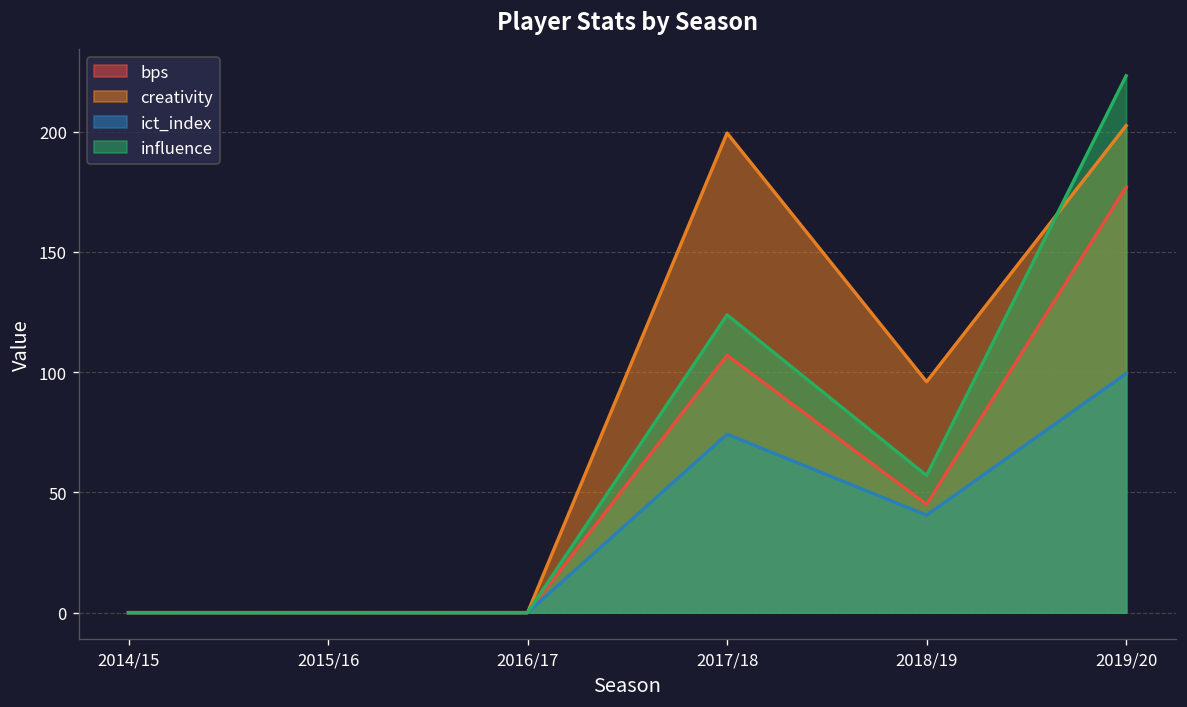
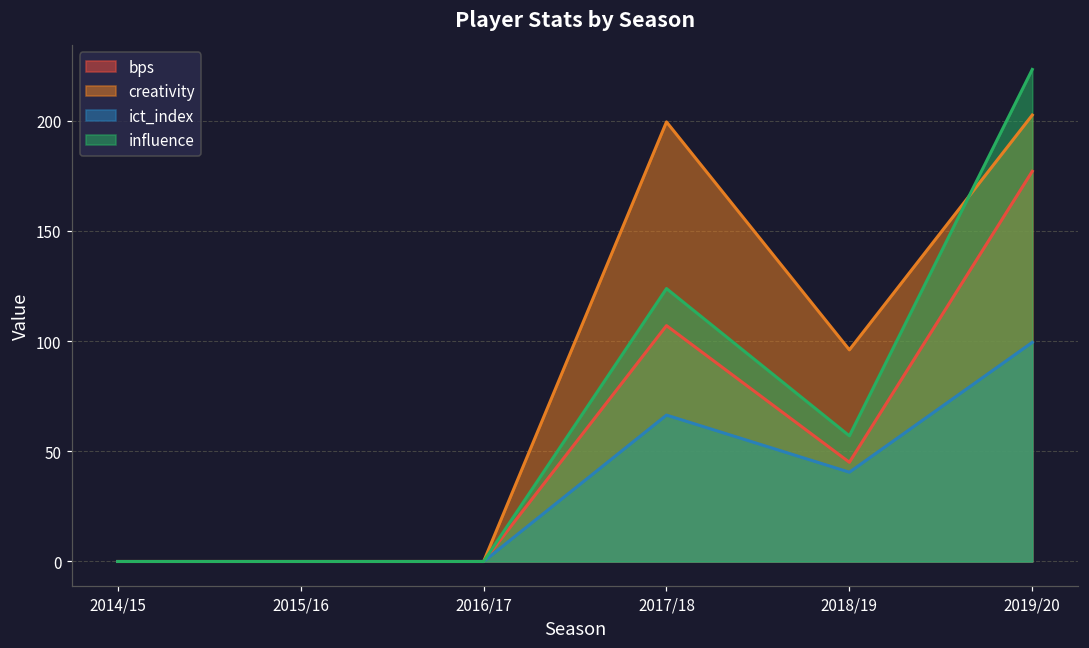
  {
    "ict_index": {
-     "2017/18": 74,
+     "2017/18": 66,
      "2018/19": 41,
      "2019/20": 99
    },
    "influence": {
      "2017/18": 124,
      "2018/19": 57,
      "2019/20": 223
    }
  }
